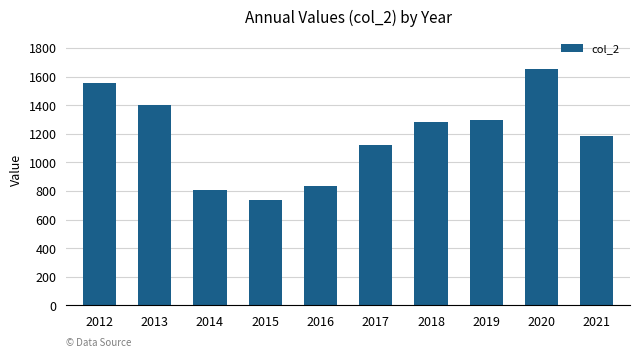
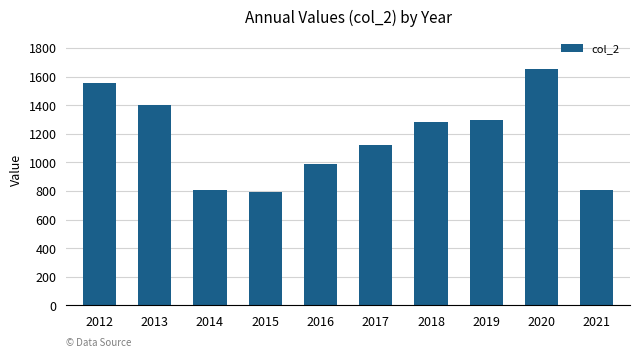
  {
    "2012": 1560,
    "2013": 1400,
    "2014": 810,
-   "2015": 730,
-   "2016": 830,
+   "2015": 790,
+   "2016": 990,
    "2017": 1130,
    "2018": 1280,
    "2019": 1300,
    "2020": 1650,
-   "2021": 1190
+   "2021": 800
  }
